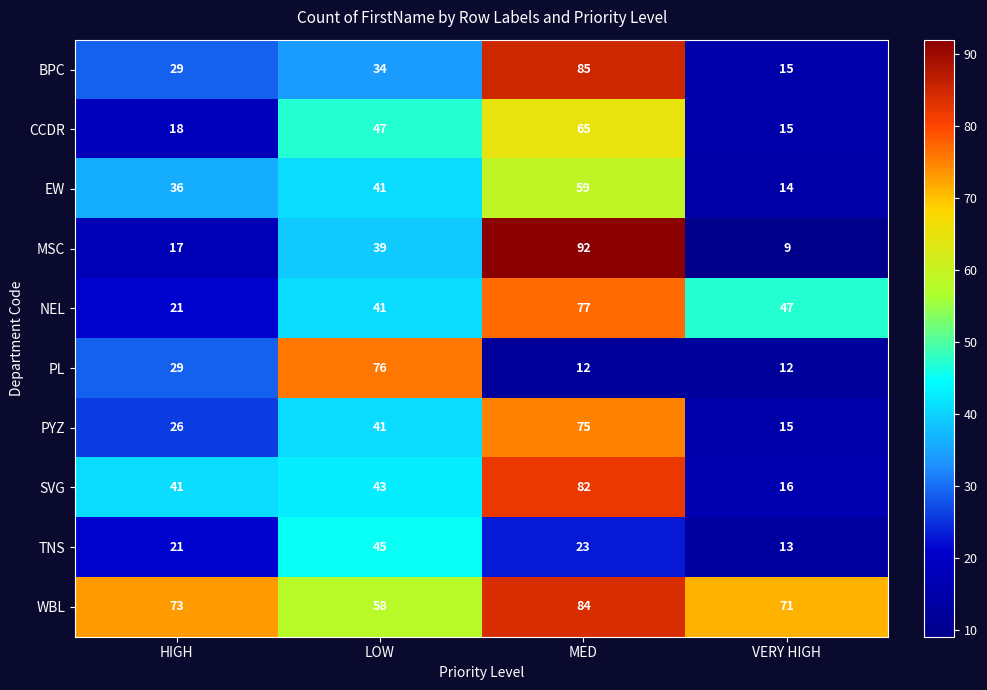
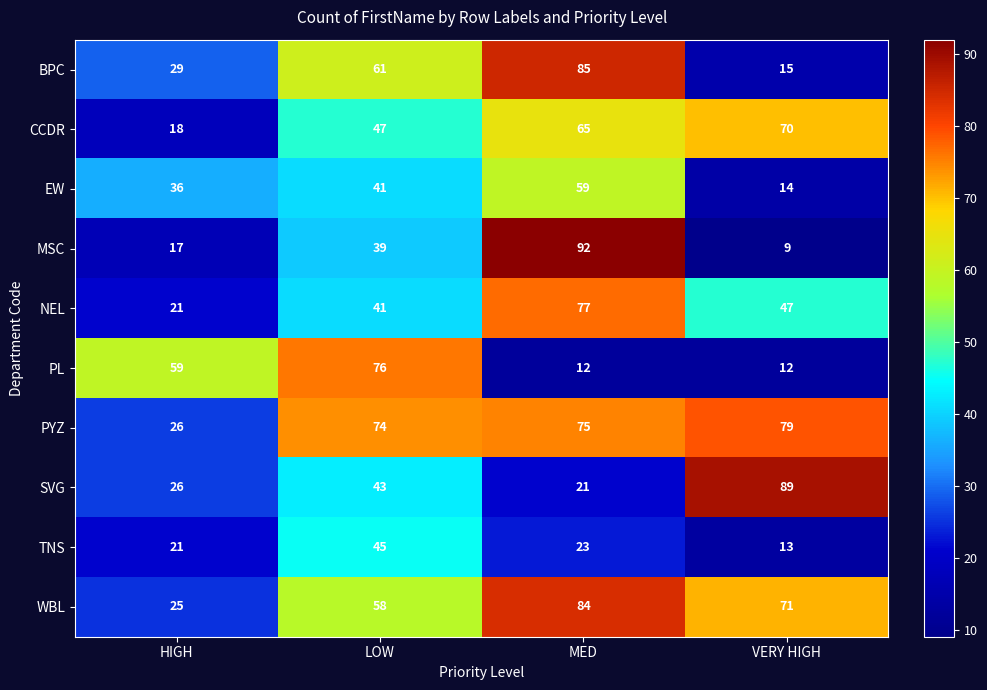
  {
    "BPC": {
      "HIGH": 29,
-     "LOW": 34,
+     "LOW": 61,
      "MED": 85,
      "VERY HIGH": 15
    },
    "CCDR": {
      "HIGH": 18,
      "LOW": 47,
      "MED": 65,
-     "VERY HIGH": 15
+     "VERY HIGH": 70
    },
    "EW": {
      "HIGH": 36,
      "LOW": 41,
      "MED": 59,
      "VERY HIGH": 14
    },
    "MSC": {
      "HIGH": 17,
      "LOW": 39,
      "MED": 92,
      "VERY HIGH": 9
    },
    "NEL": {
      "HIGH": 21,
      "LOW": 41,
      "MED": 77,
      "VERY HIGH": 47
    },
    "PL": {
-     "HIGH": 29,
+     "HIGH": 59,
      "LOW": 76,
      "MED": 12,
      "VERY HIGH": 12
    },
    "PYZ": {
      "HIGH": 26,
-     "LOW": 41,
+     "LOW": 74,
      "MED": 75,
-     "VERY HIGH": 15
+     "VERY HIGH": 79
    },
    "SVG": {
-     "HIGH": 41,
+     "HIGH": 26,
      "LOW": 43,
-     "MED": 82,
-     "VERY HIGH": 16
+     "MED": 21,
+     "VERY HIGH": 89
    },
    "TNS": {
      "HIGH": 21,
      "LOW": 45,
      "MED": 23,
      "VERY HIGH": 13
    },
    "WBL": {
-     "HIGH": 73,
+     "HIGH": 25,
      "LOW": 58,
      "MED": 84,
      "VERY HIGH": 71
    }
  }
